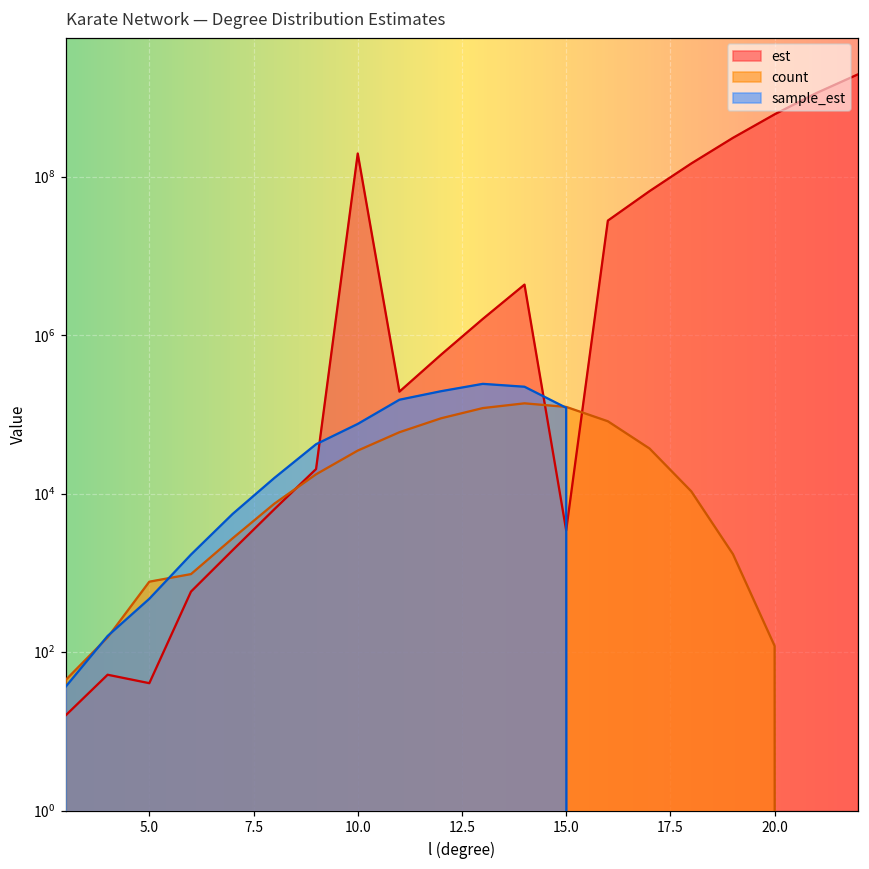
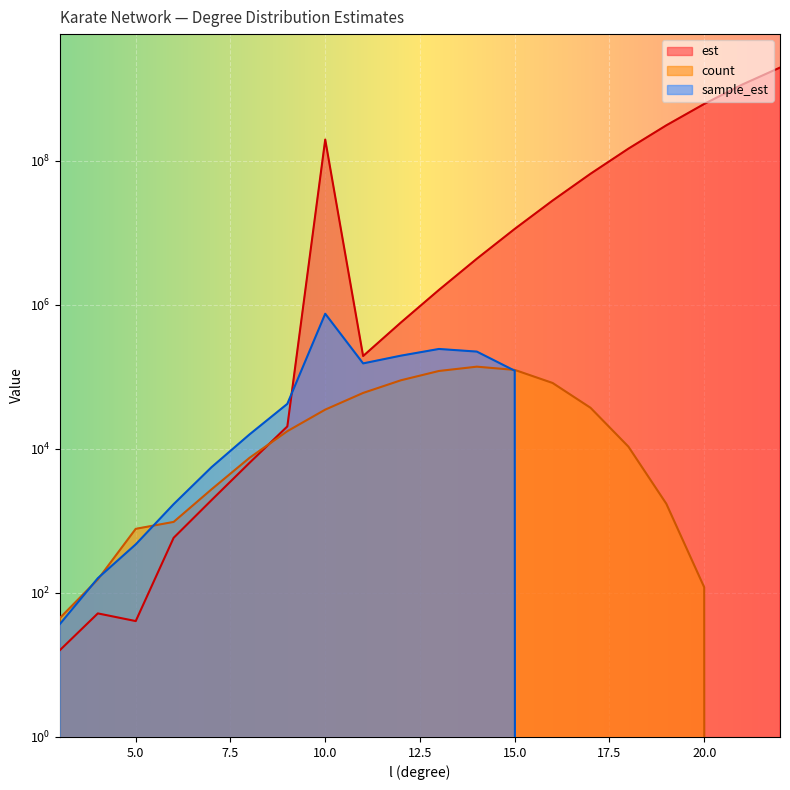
  {
    "est": {
      "5.0": 40,
      "10.0": 200000000,
-     "15.0": 3000,
+     "15.0": 11000000,
      "20.0": 600000000
    },
    "count": {
      "5.0": 800,
      "10.0": 40000,
      "20.0": 120
    },
    "sample_est": {
      "5.0": 500,
-     "10.0": 80000
+     "10.0": 800000
    }
  }
